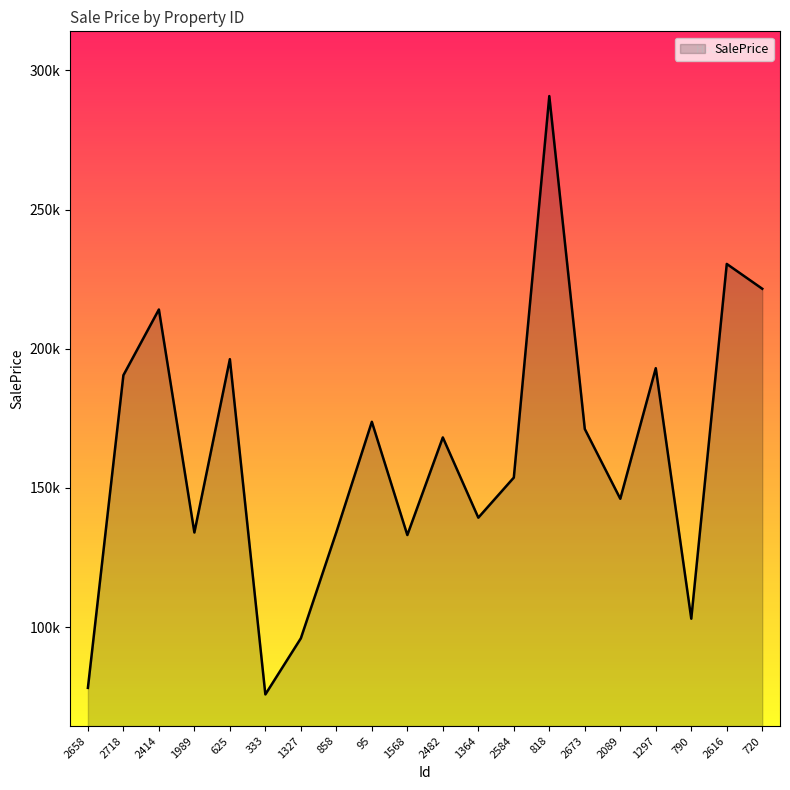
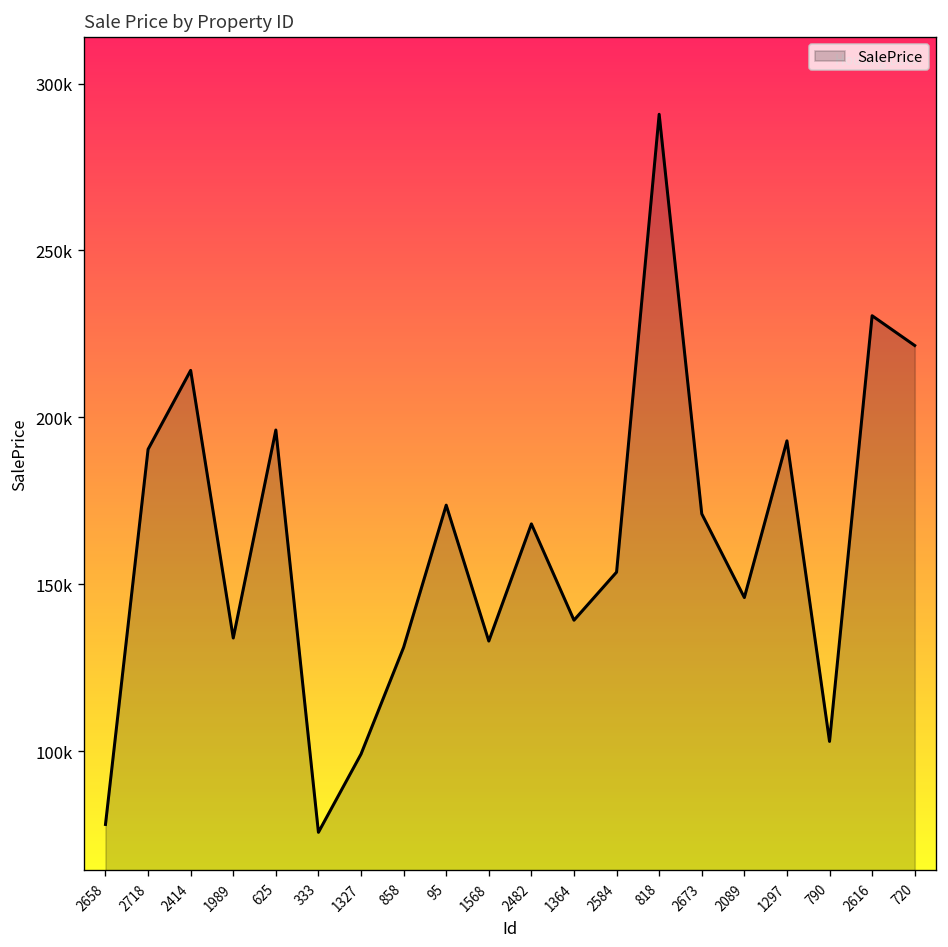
  {
    "2658": 78000,
    "2718": 190000,
    "2414": 214000,
    "1989": 134000,
    "625": 196000,
    "333": 76000,
-   "1327": 96000,
-   "858": 134000,
+   "1327": 99000,
+   "858": 131000,
    "95": 174000,
    "1568": 133000,
    "2482": 168000,
    "1364": 139000,
    "2584": 154000,
    "818": 291000,
    "2673": 171000,
    "2089": 146000,
    "1297": 193000,
    "790": 103000,
    "2616": 230000,
    "720": 222000
  }
